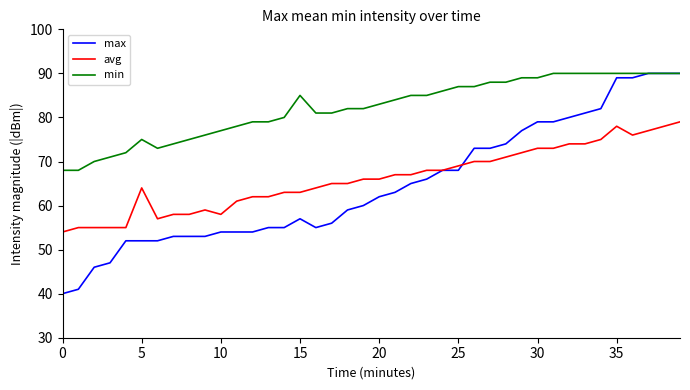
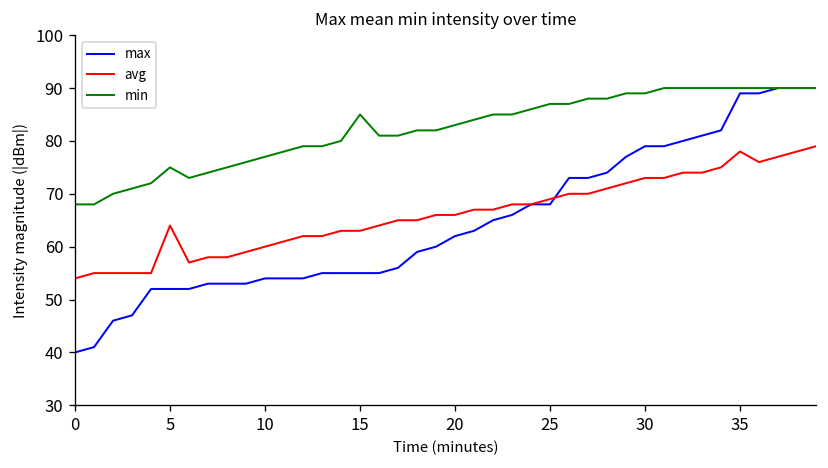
  {
    "max": {
      "0": 40,
      "5": 52,
      "10": 54,
-     "15": 57,
+     "15": 55,
      "20": 62,
      "25": 68,
      "30": 79,
      "35": 89
    },
    "avg": {
      "0": 54,
      "5": 64,
-     "10": 58,
+     "10": 60,
      "15": 63,
      "20": 66,
      "25": 69,
      "30": 73,
      "35": 78
    },
    "min": {
      "0": 68,
      "5": 75,
      "10": 77,
      "15": 85,
      "20": 83,
      "25": 87,
      "30": 89,
      "35": 90
    }
  }
